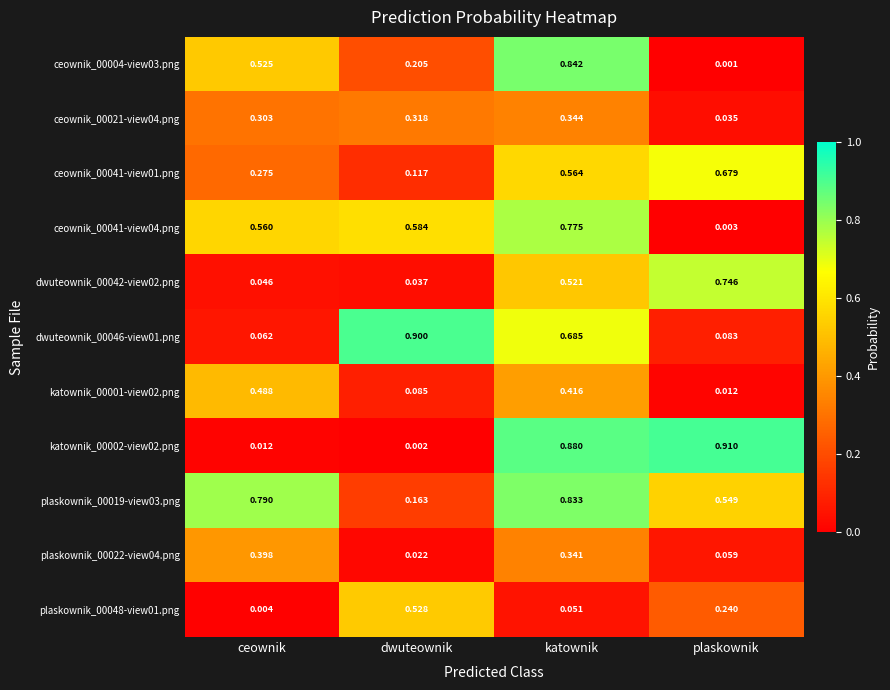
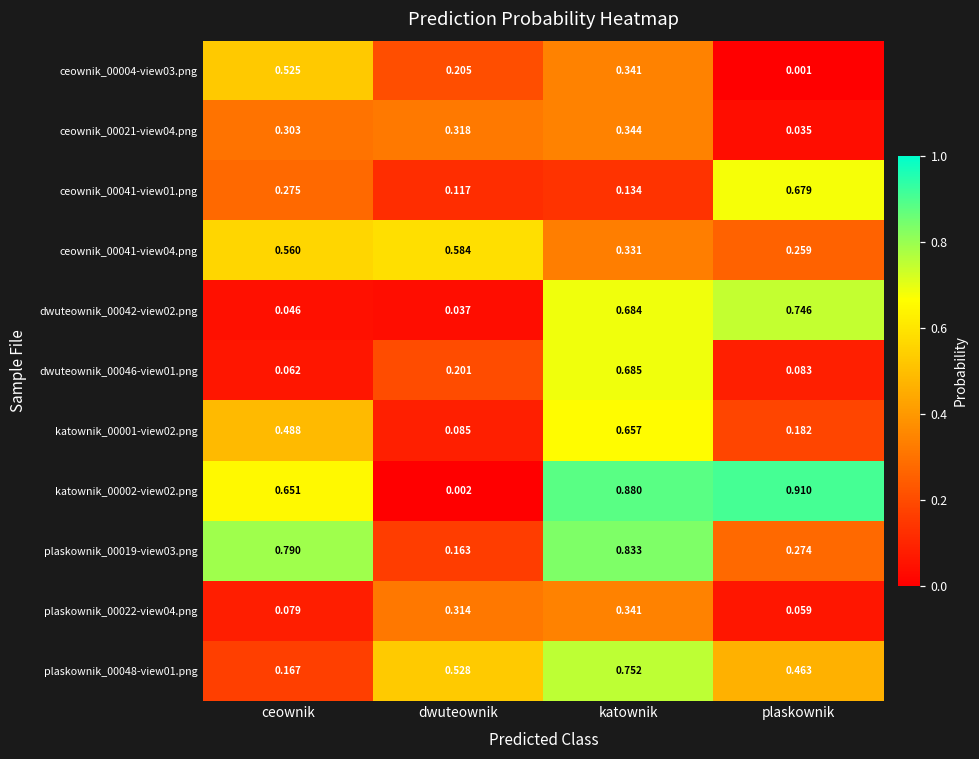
  {
    "ceownik_00004-view03.png": {
      "ceownik": 0.525,
      "dwuteownik": 0.205,
-     "katownik": 0.842,
+     "katownik": 0.341,
      "plaskownik": 0.001
    },
    "ceownik_00021-view04.png": {
      "ceownik": 0.303,
      "dwuteownik": 0.318,
      "katownik": 0.344,
      "plaskownik": 0.035
    },
    "ceownik_00041-view01.png": {
      "ceownik": 0.275,
      "dwuteownik": 0.117,
-     "katownik": 0.564,
+     "katownik": 0.134,
      "plaskownik": 0.679
    },
    "ceownik_00041-view04.png": {
      "ceownik": 0.560,
      "dwuteownik": 0.584,
-     "katownik": 0.775,
-     "plaskownik": 0.003
+     "katownik": 0.331,
+     "plaskownik": 0.259
    },
    "dwuteownik_00042-view02.png": {
      "ceownik": 0.046,
      "dwuteownik": 0.037,
-     "katownik": 0.521,
+     "katownik": 0.684,
      "plaskownik": 0.746
    },
    "dwuteownik_00046-view01.png": {
      "ceownik": 0.062,
-     "dwuteownik": 0.900,
+     "dwuteownik": 0.201,
      "katownik": 0.685,
      "plaskownik": 0.083
    },
    "katownik_00001-view02.png": {
      "ceownik": 0.488,
      "dwuteownik": 0.085,
-     "katownik": 0.416,
-     "plaskownik": 0.012
+     "katownik": 0.657,
+     "plaskownik": 0.182
    },
    "katownik_00002-view02.png": {
-     "ceownik": 0.012,
+     "ceownik": 0.651,
      "dwuteownik": 0.002,
      "katownik": 0.880,
      "plaskownik": 0.910
    },
    "plaskownik_00019-view03.png": {
      "ceownik": 0.790,
      "dwuteownik": 0.163,
      "katownik": 0.833,
-     "plaskownik": 0.549
+     "plaskownik": 0.274
    },
    "plaskownik_00022-view04.png": {
-     "ceownik": 0.398,
-     "dwuteownik": 0.022,
+     "ceownik": 0.079,
+     "dwuteownik": 0.314,
      "katownik": 0.341,
      "plaskownik": 0.059
    },
    "plaskownik_00048-view01.png": {
-     "ceownik": 0.004,
+     "ceownik": 0.167,
      "dwuteownik": 0.528,
-     "katownik": 0.051,
-     "plaskownik": 0.240
+     "katownik": 0.752,
+     "plaskownik": 0.463
    }
  }
